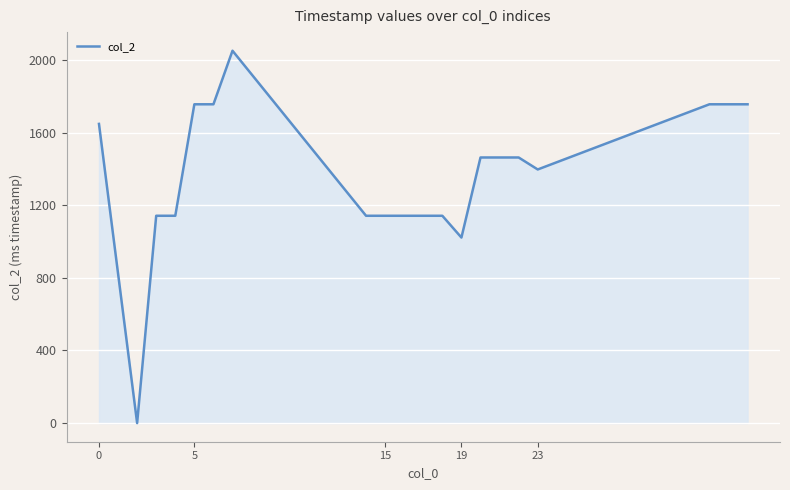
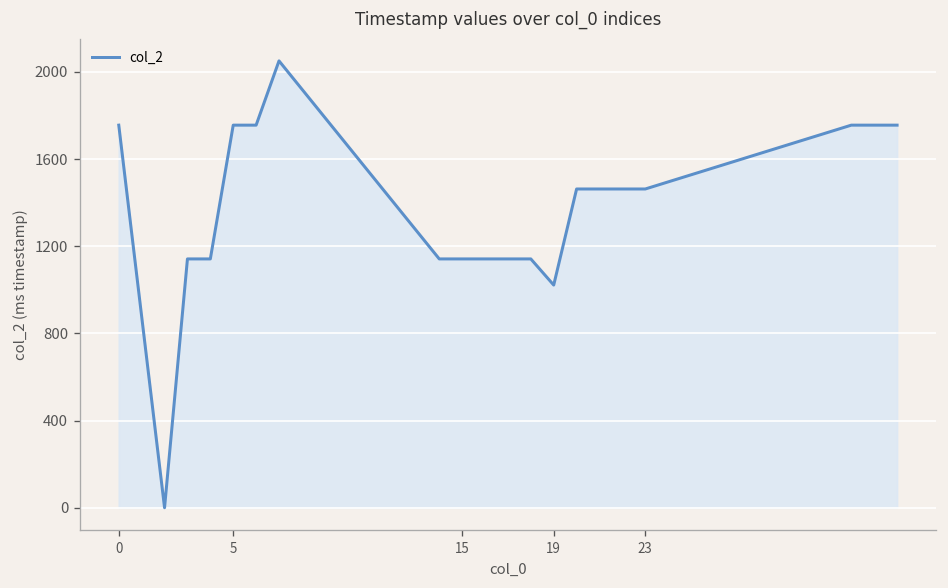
  {
-   "0": 1650,
+   "0": 1760,
    "5": 1760,
    "15": 1140,
    "19": 1020,
-   "23": 1400
+   "23": 1460
  }
